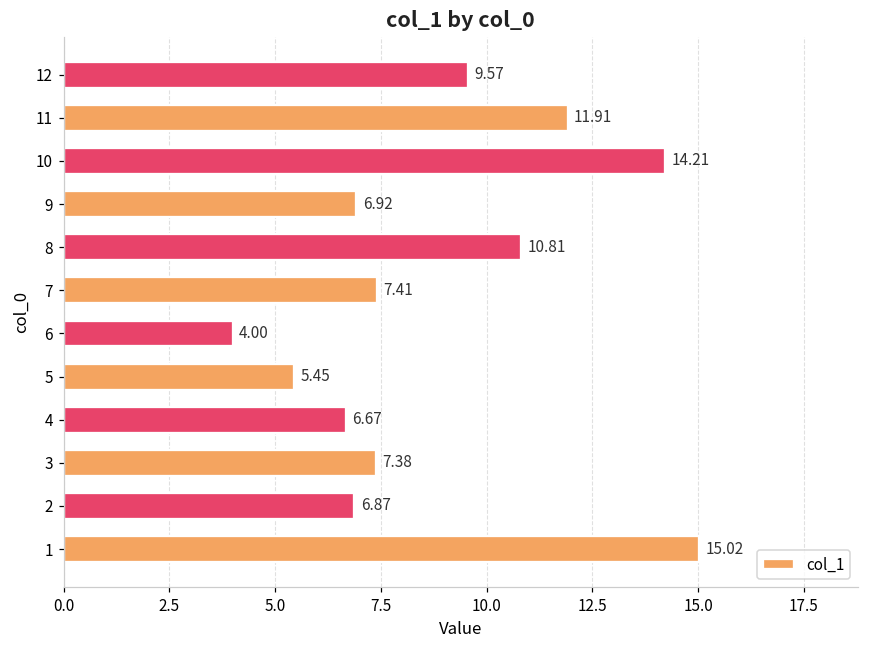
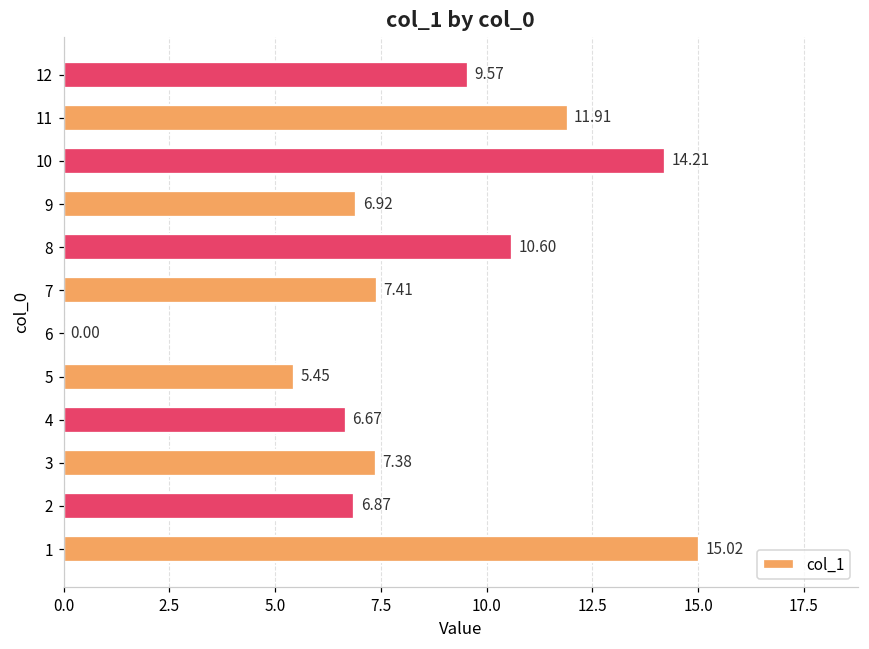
  {
    "12": 9.57,
    "11": 11.91,
    "10": 14.21,
    "9": 6.92,
-   "8": 10.81,
+   "8": 10.60,
    "7": 7.41,
-   "6": 4.00,
+   "6": 0.00,
    "5": 5.45,
    "4": 6.67,
    "3": 7.38,
    "2": 6.87,
    "1": 15.02
  }
